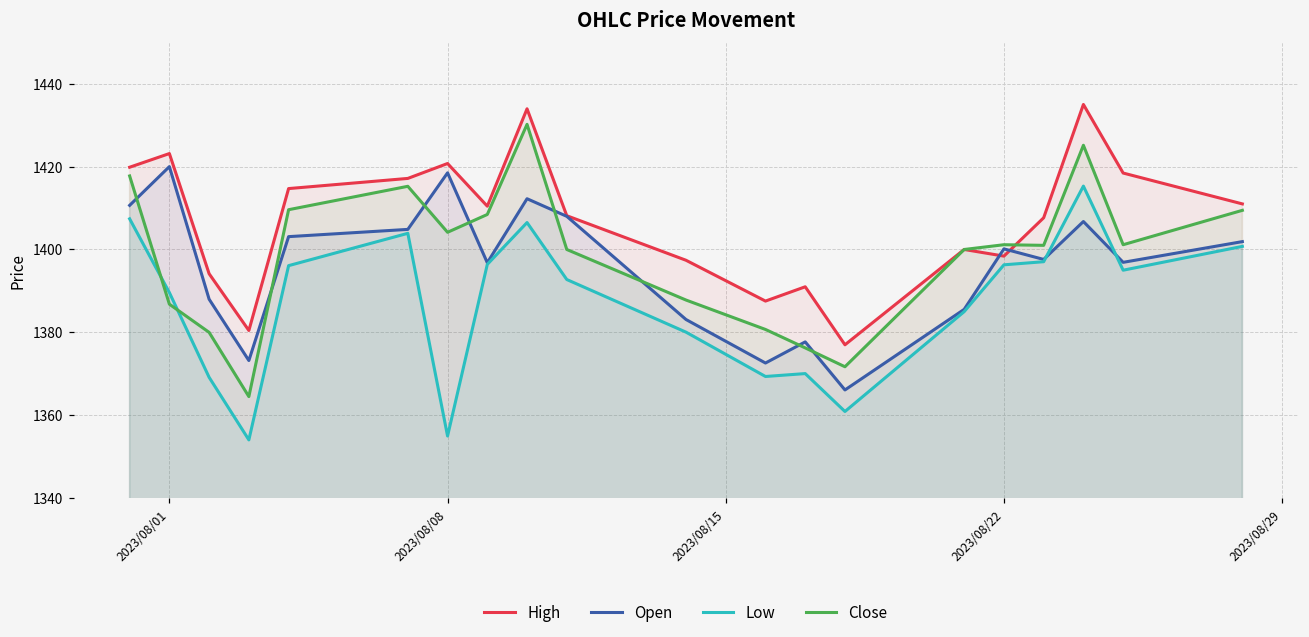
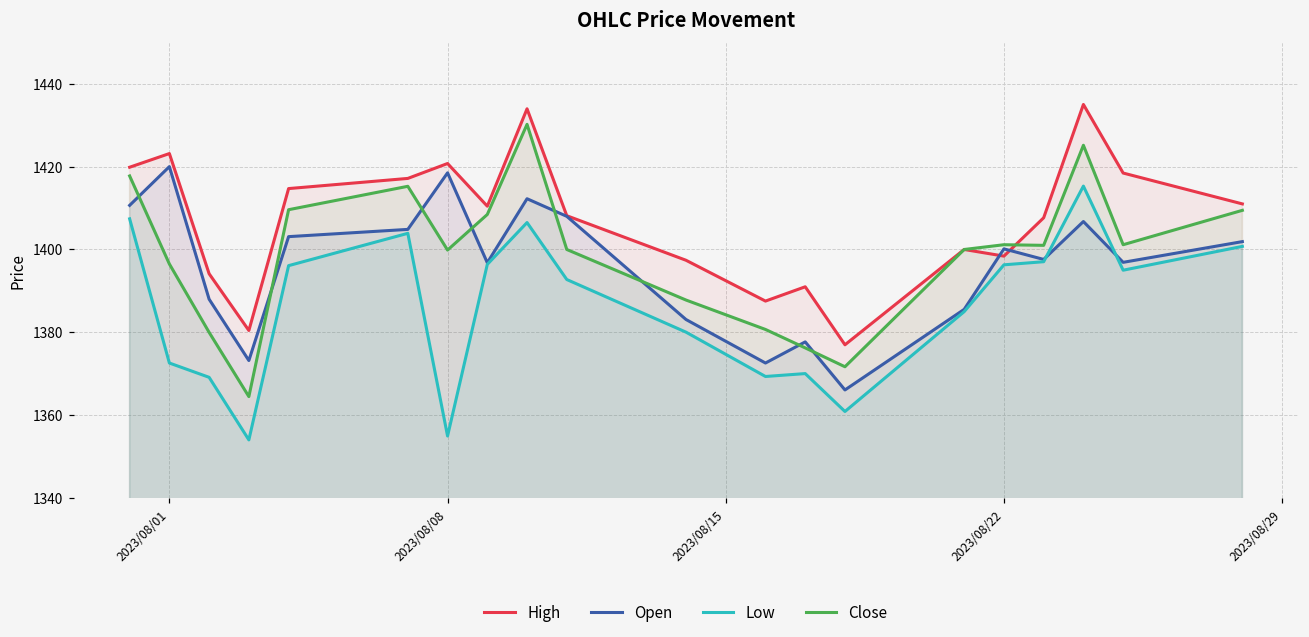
  {
    "High": {
      "2023/08/01": 1423,
      "2023/08/08": 1421,
      "2023/08/22": 1398
    },
    "Open": {
      "2023/08/01": 1420,
      "2023/08/08": 1419,
      "2023/08/22": 1400
    },
    "Low": {
-     "2023/08/01": 1390,
+     "2023/08/01": 1373,
      "2023/08/08": 1355,
      "2023/08/22": 1396
    },
    "Close": {
-     "2023/08/01": 1387,
-     "2023/08/08": 1404,
+     "2023/08/01": 1397,
+     "2023/08/08": 1400,
      "2023/08/22": 1401
    }
  }
